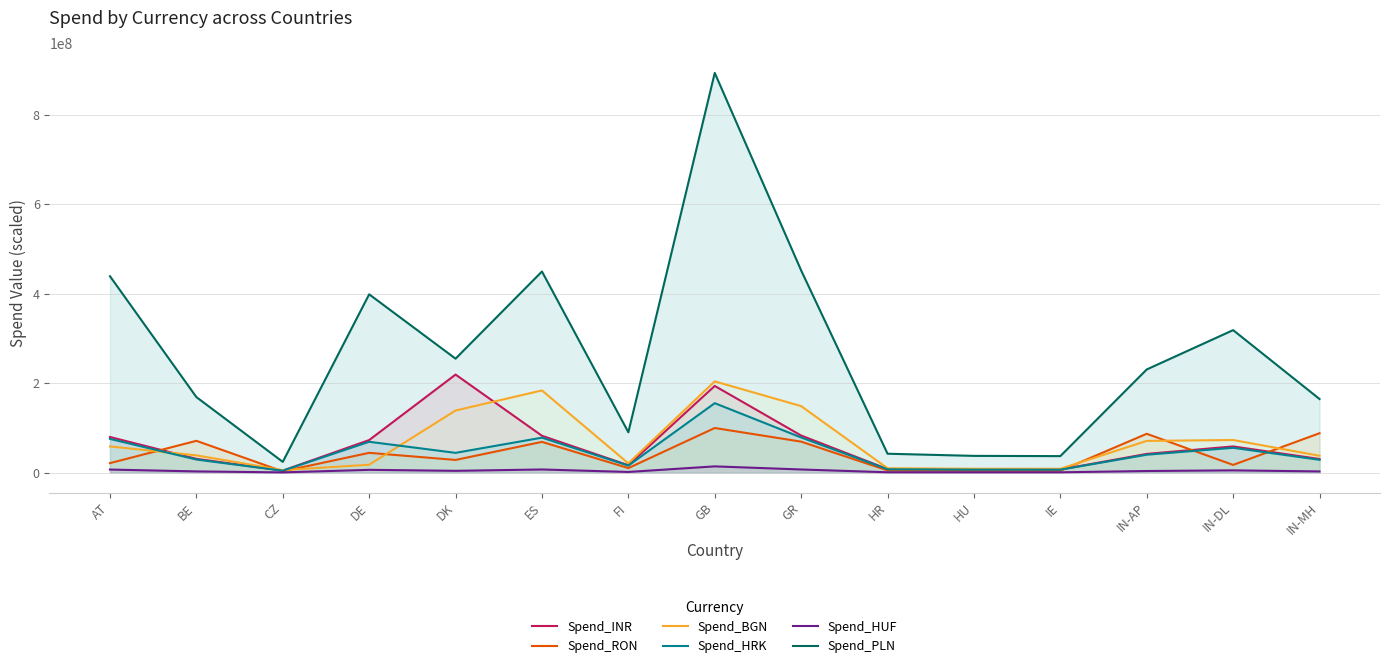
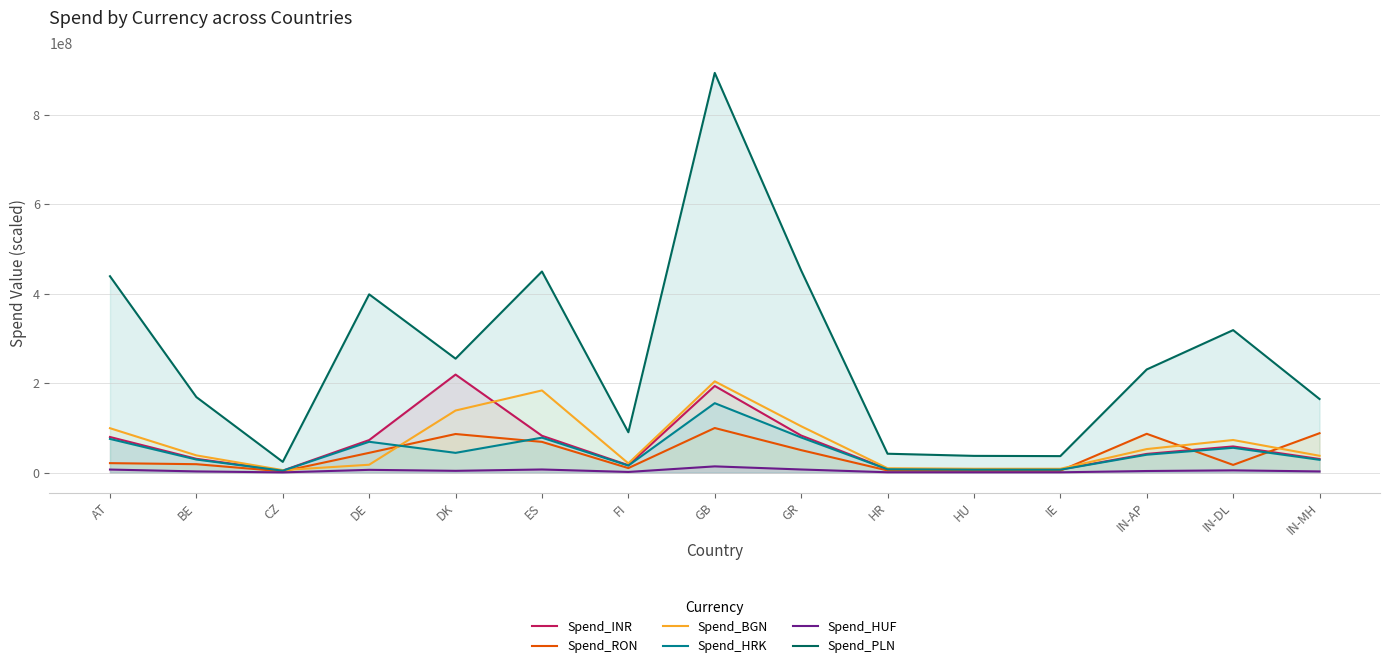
  {
    "Spend_INR": {
      "DK": 220000000,
      "GB": 190000000
    },
    "Spend_RON": {
      "AT": 20000000,
-     "BE": 70000000,
+     "BE": 20000000,
      "DE": 40000000,
-     "DK": 30000000,
+     "DK": 90000000,
      "ES": 70000000,
      "GB": 100000000,
-     "GR": 70000000,
+     "GR": 50000000,
      "IN-AP": 90000000,
      "IN-DL": 20000000,
      "IN-MH": 90000000
    },
    "Spend_BGN": {
-     "AT": 60000000,
+     "AT": 100000000,
      "BE": 40000000,
      "DE": 20000000,
      "DK": 140000000,
      "ES": 180000000,
      "GB": 200000000,
-     "GR": 150000000,
-     "IN-AP": 70000000,
+     "GR": 100000000,
+     "IN-AP": 50000000,
      "IN-DL": 70000000,
      "IN-MH": 40000000
    },
    "Spend_HUF": {
      "AT": 10000000,
      "BE": 0,
      "DE": 10000000,
      "DK": 0,
      "ES": 10000000,
      "FI": 0,
      "GB": 10000000,
      "GR": 10000000,
      "IN-AP": 0,
      "IN-DL": 0,
      "IN-MH": 0
    }
  }
